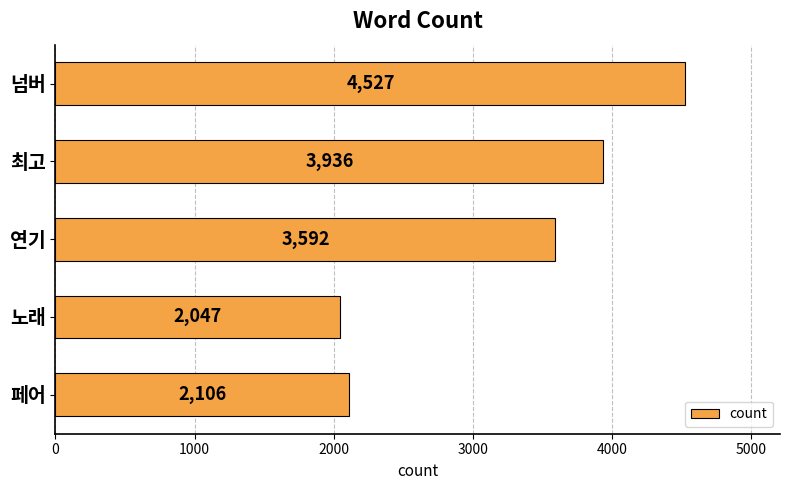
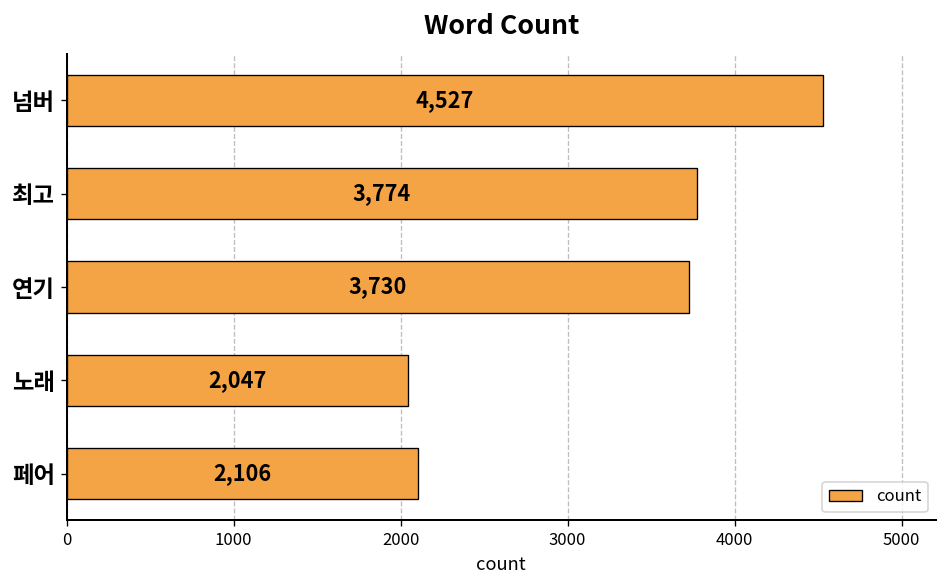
  {
    "넘버": "4,527",
-   "최고": "3,936",
-   "연기": "3,592",
+   "최고": "3,774",
+   "연기": "3,730",
    "노래": "2,047",
    "페어": "2,106"
  }
